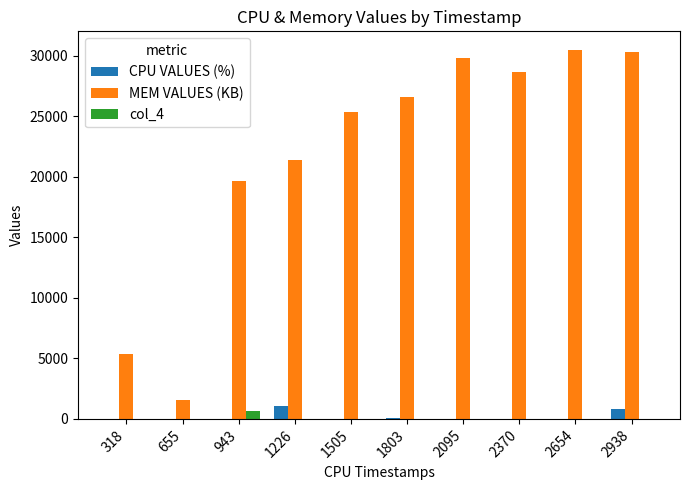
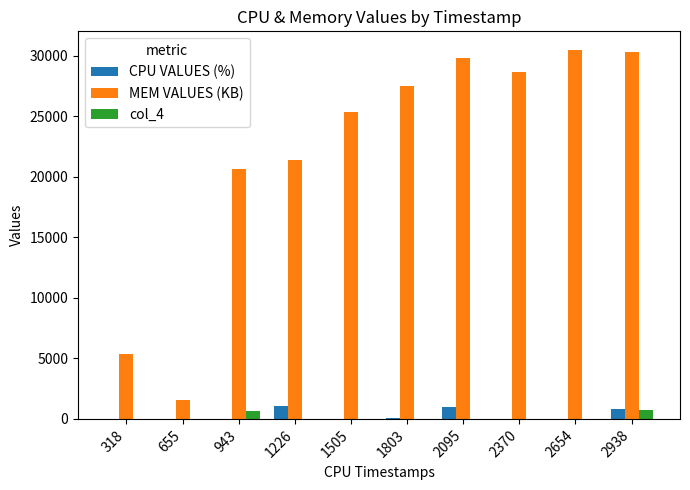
  {
    "CPU VALUES (%)": {
      "318": 0,
      "1226": 1100,
-     "2095": 0,
+     "2095": 1000,
      "2938": 800
    },
    "MEM VALUES (KB)": {
      "318": 5300,
      "655": 1600,
-     "943": 19700,
+     "943": 20700,
      "1226": 21400,
      "1505": 25300,
-     "1803": 26600,
+     "1803": 27500,
      "2095": 29800,
      "2370": 28700,
      "2654": 30500,
      "2938": 30300
    },
    "col_4": {
      "943": 700,
-     "2938": 0
+     "2938": 700
    }
  }
